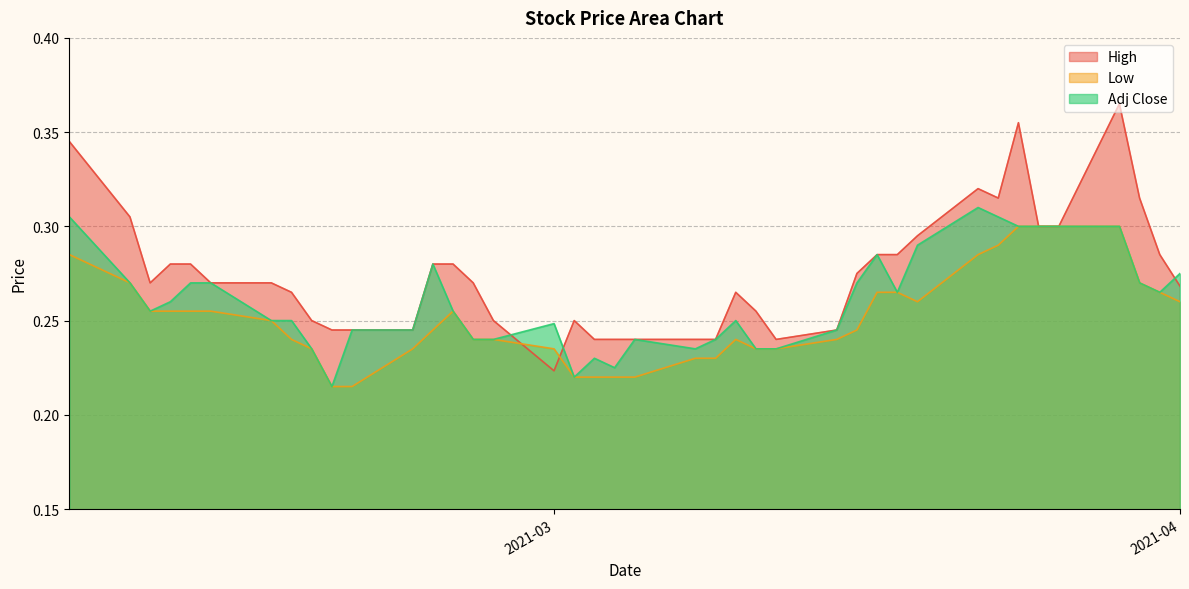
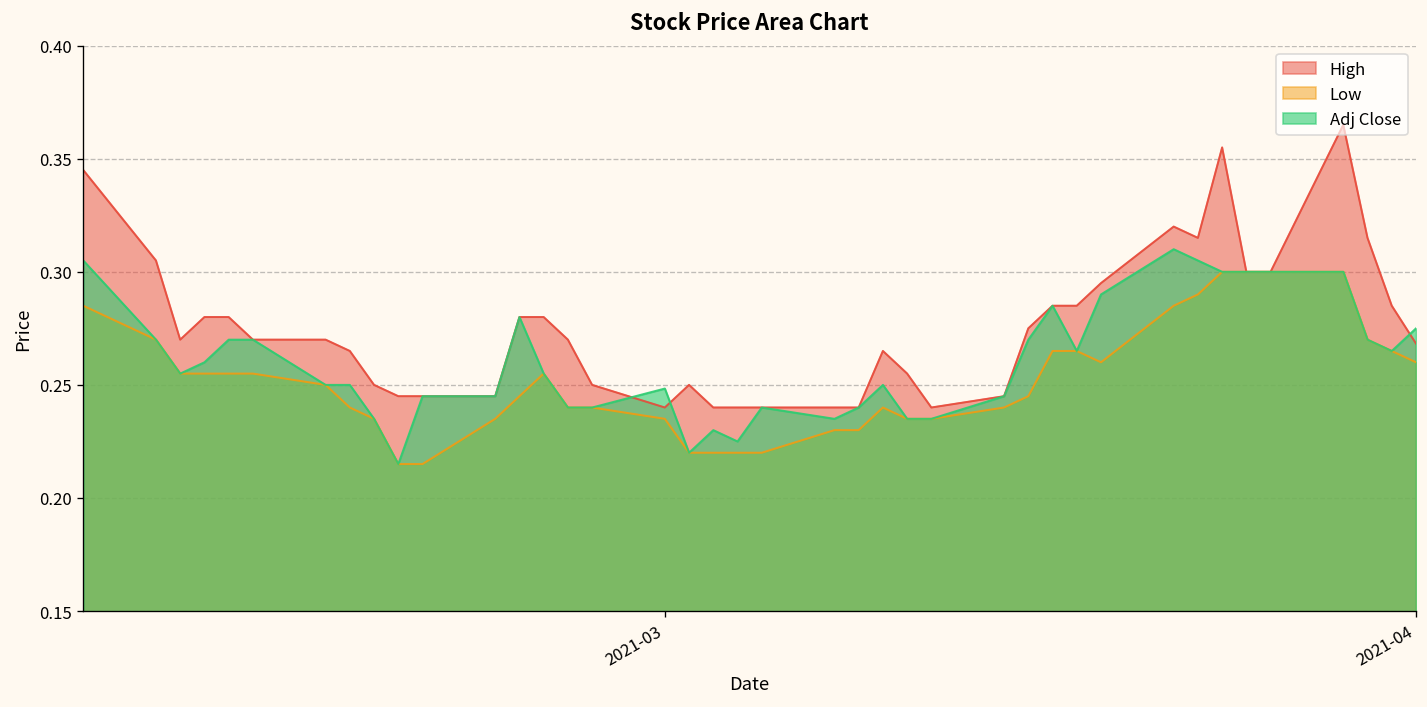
  {
    "High": {
-     "2021-03": 0.223,
+     "2021-03": 0.240,
      "2021-04": 0.268
    },
    "Low": {
      "2021-03": 0.235,
      "2021-04": 0.260
    },
    "Adj Close": {
      "2021-03": 0.248,
      "2021-04": 0.275
    }
  }
